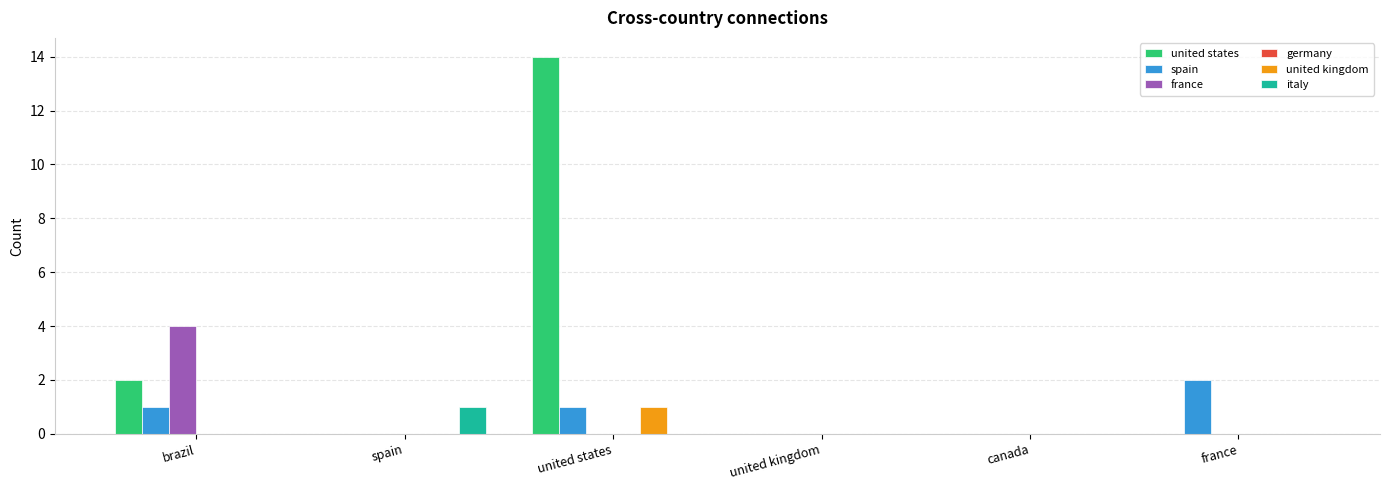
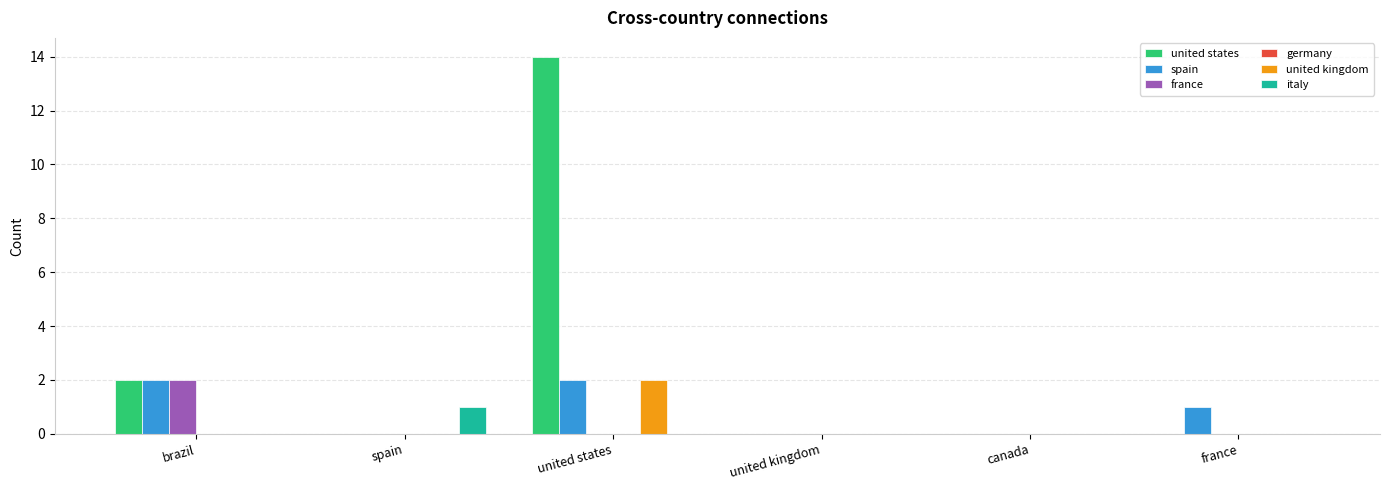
  {
    "spain": {
-     "brazil": 1,
+     "brazil": 2,
      "spain": 0,
-     "united states": 1,
+     "united states": 2,
      "united kingdom": 0,
      "canada": 0,
-     "france": 2
+     "france": 1
    },
    "france": {
-     "brazil": 4,
+     "brazil": 2,
      "spain": 0,
      "united states": 0,
      "united kingdom": 0,
      "canada": 0,
      "france": 0
    },
    "germany": {
      "brazil": 0,
      "spain": 0,
      "united states": 0,
      "united kingdom": 0,
      "canada": 0,
      "france": 0
    },
    "united kingdom": {
      "brazil": 0,
      "spain": 0,
-     "united states": 1,
+     "united states": 2,
      "united kingdom": 0,
      "canada": 0,
      "france": 0
    }
  }
